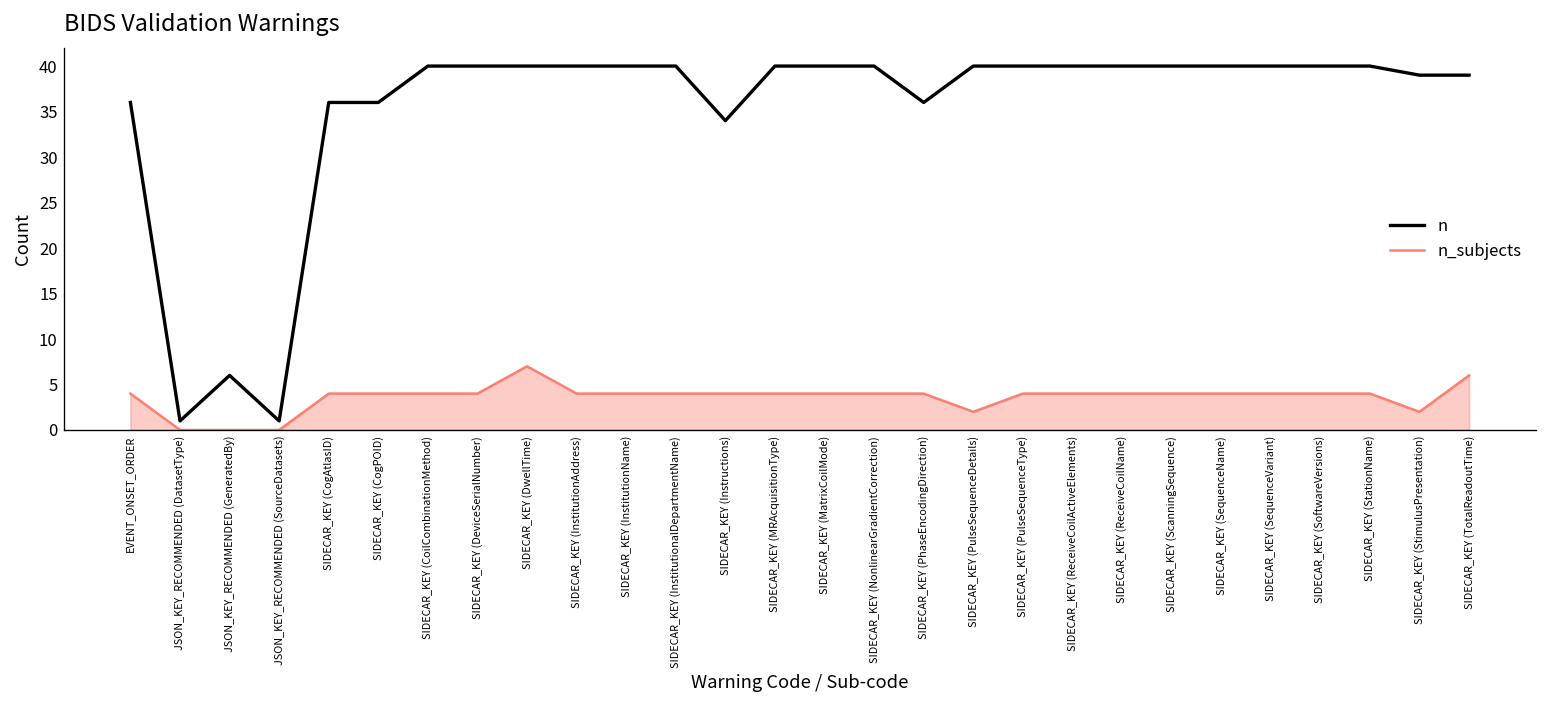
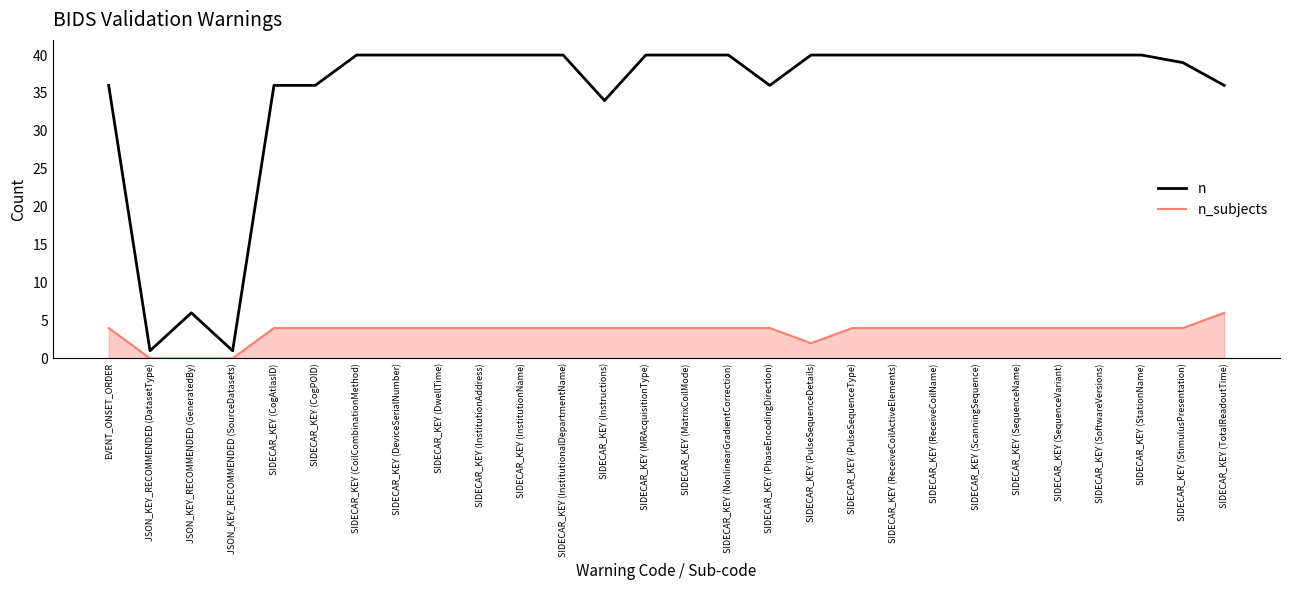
  {
    "n": {
      "EVENT_ONSET_ORDER": 36,
      "JSON_KEY_RECOMMENDED (DatasetType)": 1,
      "JSON_KEY_RECOMMENDED (GeneratedBy)": 6,
      "JSON_KEY_RECOMMENDED (SourceDatasets)": 1,
      "SIDECAR_KEY (CogAtlasID)": 36,
      "SIDECAR_KEY (CogPOID)": 36,
      "SIDECAR_KEY (CoilCombinationMethod)": 40,
      "SIDECAR_KEY (DeviceSerialNumber)": 40,
      "SIDECAR_KEY (DwellTime)": 40,
      "SIDECAR_KEY (InstitutionAddress)": 40,
      "SIDECAR_KEY (InstitutionName)": 40,
      "SIDECAR_KEY (InstitutionalDepartmentName)": 40,
      "SIDECAR_KEY (Instructions)": 34,
      "SIDECAR_KEY (MRAcquisitionType)": 40,
      "SIDECAR_KEY (MatrixCoilMode)": 40,
      "SIDECAR_KEY (NonlinearGradientCorrection)": 40,
      "SIDECAR_KEY (PhaseEncodingDirection)": 36,
      "SIDECAR_KEY (PulseSequenceDetails)": 40,
      "SIDECAR_KEY (PulseSequenceType)": 40,
      "SIDECAR_KEY (ReceiveCoilActiveElements)": 40,
      "SIDECAR_KEY (ReceiveCoilName)": 40,
      "SIDECAR_KEY (ScanningSequence)": 40,
      "SIDECAR_KEY (SequenceName)": 40,
      "SIDECAR_KEY (SequenceVariant)": 40,
      "SIDECAR_KEY (SoftwareVersions)": 40,
      "SIDECAR_KEY (StationName)": 40,
      "SIDECAR_KEY (StimulusPresentation)": 39,
-     "SIDECAR_KEY (TotalReadoutTime)": 39
+     "SIDECAR_KEY (TotalReadoutTime)": 36
    },
    "n_subjects": {
      "EVENT_ONSET_ORDER": 4,
      "JSON_KEY_RECOMMENDED (DatasetType)": 0,
      "JSON_KEY_RECOMMENDED (GeneratedBy)": 0,
      "JSON_KEY_RECOMMENDED (SourceDatasets)": 0,
      "SIDECAR_KEY (CogAtlasID)": 4,
      "SIDECAR_KEY (CogPOID)": 4,
      "SIDECAR_KEY (CoilCombinationMethod)": 4,
      "SIDECAR_KEY (DeviceSerialNumber)": 4,
-     "SIDECAR_KEY (DwellTime)": 7,
+     "SIDECAR_KEY (DwellTime)": 4,
      "SIDECAR_KEY (InstitutionAddress)": 4,
      "SIDECAR_KEY (InstitutionName)": 4,
      "SIDECAR_KEY (InstitutionalDepartmentName)": 4,
      "SIDECAR_KEY (Instructions)": 4,
      "SIDECAR_KEY (MRAcquisitionType)": 4,
      "SIDECAR_KEY (MatrixCoilMode)": 4,
      "SIDECAR_KEY (NonlinearGradientCorrection)": 4,
      "SIDECAR_KEY (PhaseEncodingDirection)": 4,
      "SIDECAR_KEY (PulseSequenceDetails)": 2,
      "SIDECAR_KEY (PulseSequenceType)": 4,
      "SIDECAR_KEY (ReceiveCoilActiveElements)": 4,
      "SIDECAR_KEY (ReceiveCoilName)": 4,
      "SIDECAR_KEY (ScanningSequence)": 4,
      "SIDECAR_KEY (SequenceName)": 4,
      "SIDECAR_KEY (SequenceVariant)": 4,
      "SIDECAR_KEY (SoftwareVersions)": 4,
      "SIDECAR_KEY (StationName)": 4,
-     "SIDECAR_KEY (StimulusPresentation)": 2,
+     "SIDECAR_KEY (StimulusPresentation)": 4,
      "SIDECAR_KEY (TotalReadoutTime)": 6
    }
  }
